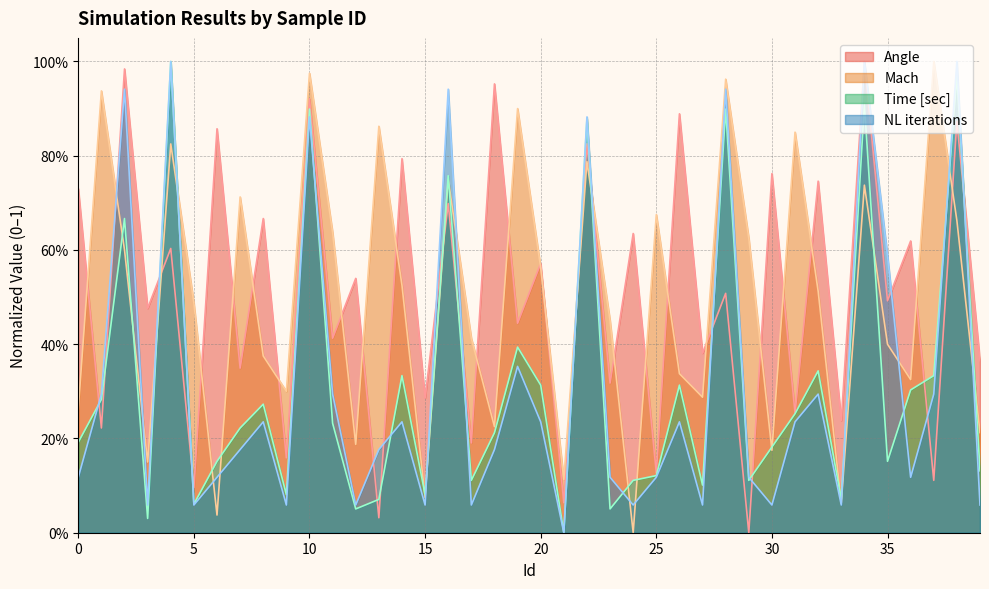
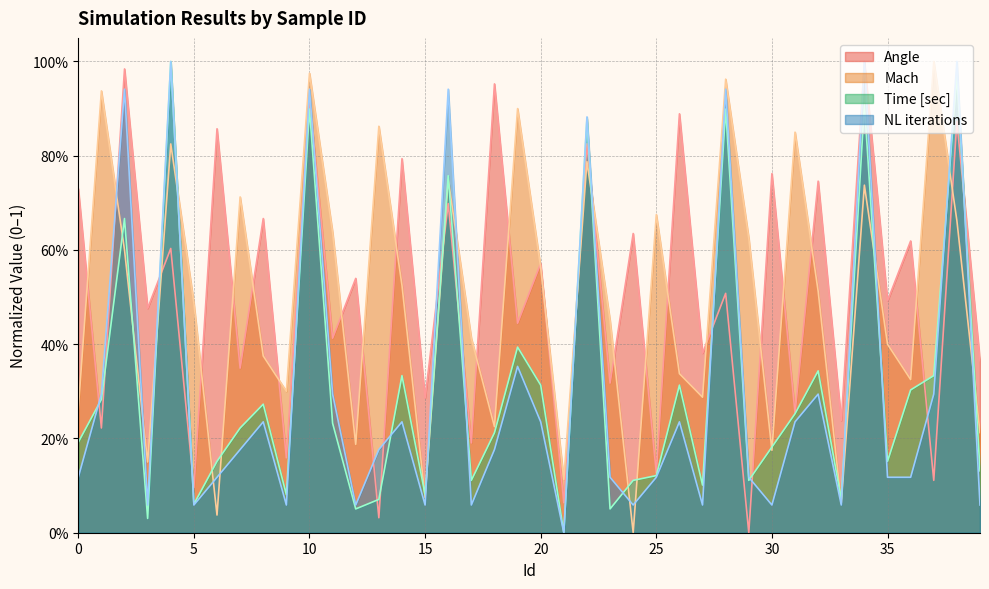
  {
    "Time [sec]": {
      "0": "19%",
      "10": "90%",
      "15": "8%",
      "20": "31%",
      "30": "18%",
      "35": "15%"
    },
    "NL iterations": {
      "0": "12%",
-     "10": "88%",
+     "10": "94%",
      "15": "6%",
      "20": "24%",
      "30": "6%",
-     "35": "59%"
+     "35": "12%"
    }
  }
